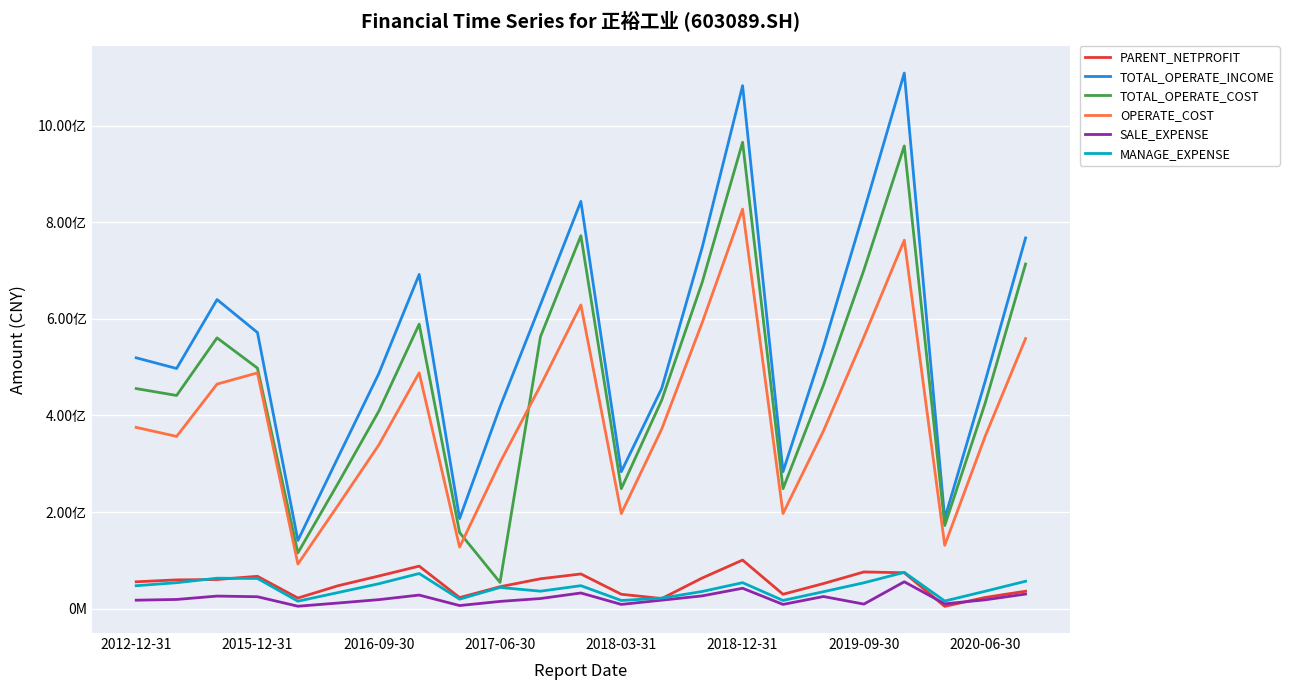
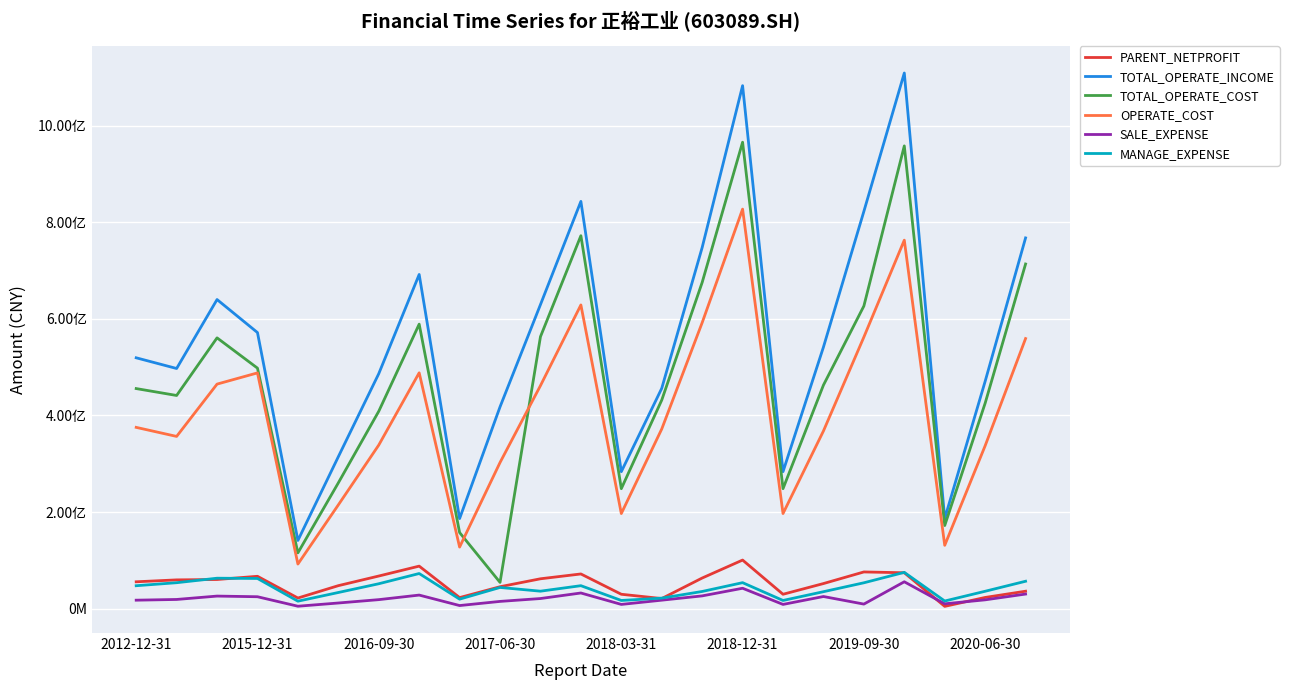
  {
    "PARENT_NETPROFIT": {
      "2012-12-31": "0.6亿",
      "2016-09-30": "0.7亿",
      "2018-03-31": "0.3亿",
      "2018-12-31": "1.0亿",
      "2019-09-30": "0.8亿"
    },
    "TOTAL_OPERATE_COST": {
      "2012-12-31": "4.6亿",
      "2015-12-31": "5.0亿",
      "2016-09-30": "4.1亿",
      "2017-06-30": "0.5亿",
      "2018-03-31": "2.5亿",
      "2018-12-31": "9.7亿",
-     "2019-09-30": "7.0亿",
+     "2019-09-30": "6.3亿",
      "2020-06-30": "4.3亿"
    },
    "OPERATE_COST": {
      "2012-12-31": "3.8亿",
      "2015-12-31": "4.9亿",
      "2016-09-30": "3.4亿",
      "2017-06-30": "3.0亿",
      "2018-03-31": "2.0亿",
      "2018-12-31": "8.3亿",
      "2019-09-30": "5.6亿",
-     "2020-06-30": "3.6亿"
+     "2020-06-30": "3.4亿"
    },
    "SALE_EXPENSE": {
      "2012-12-31": "0.2亿",
      "2015-12-31": "0.2亿",
      "2016-09-30": "0.2亿",
      "2017-06-30": "0.2亿",
      "2018-03-31": "0.1亿",
      "2018-12-31": "0.4亿",
      "2019-09-30": "0.1亿"
    }
  }
